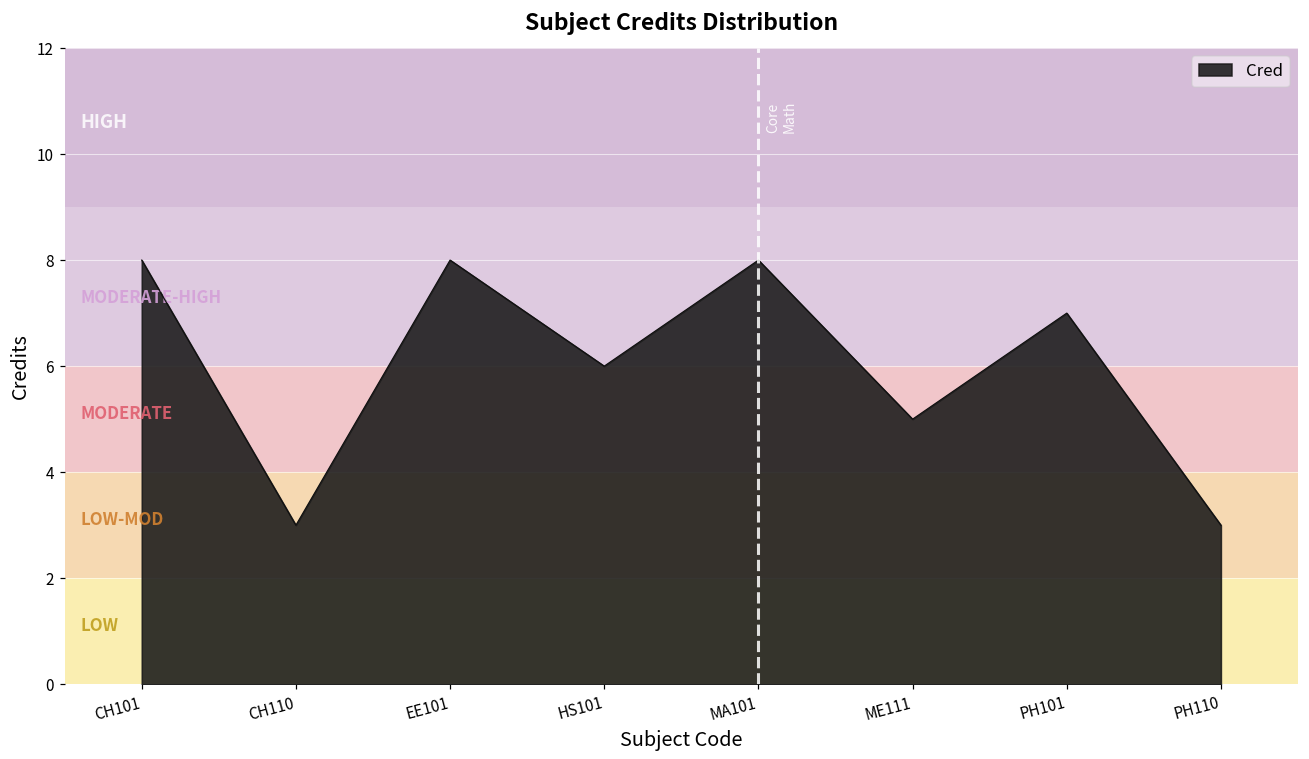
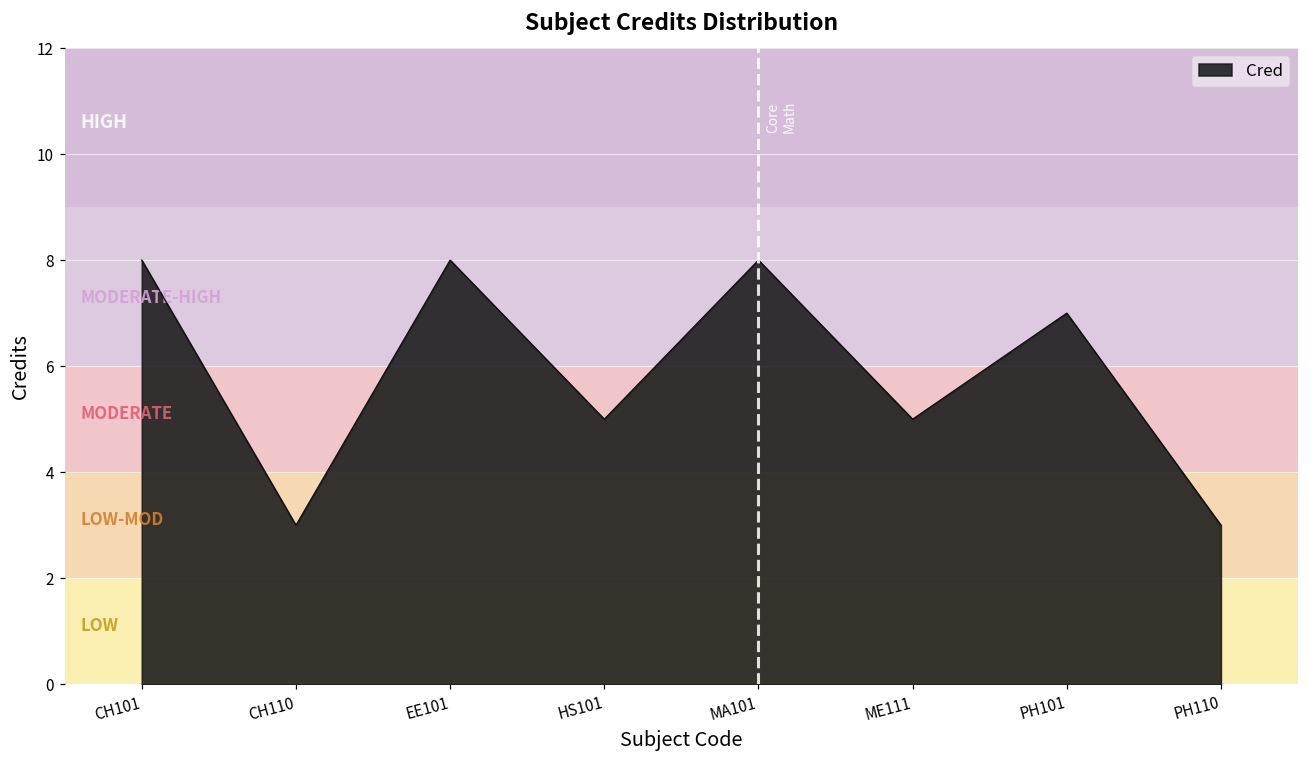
  {
    "CH101": 8,
    "CH110": 3,
    "EE101": 8,
-   "HS101": 6,
+   "HS101": 5,
    "MA101": 8,
    "ME111": 5,
    "PH101": 7,
    "PH110": 3
  }
